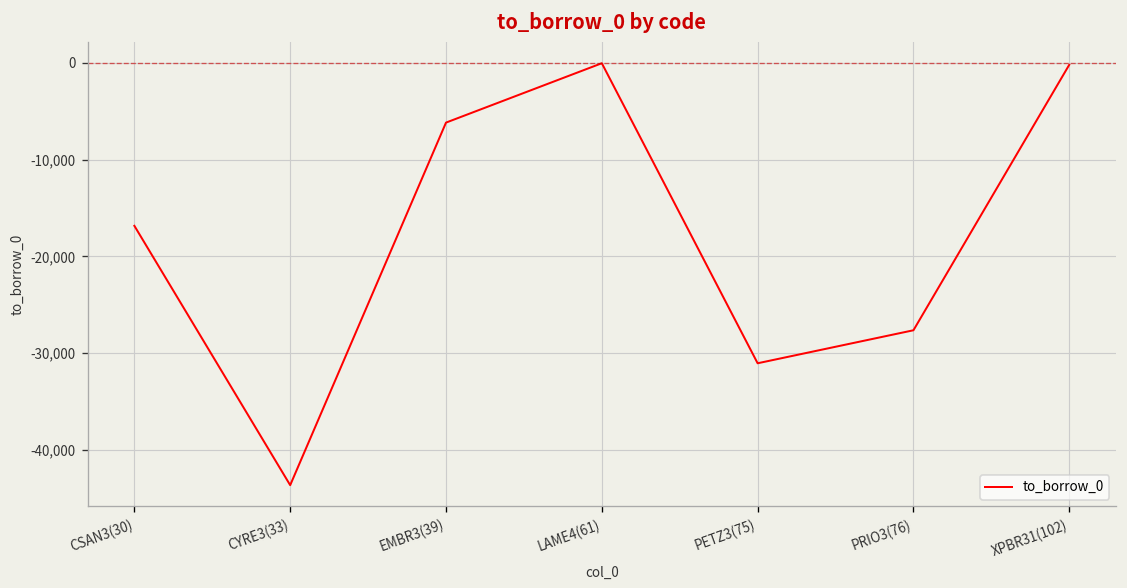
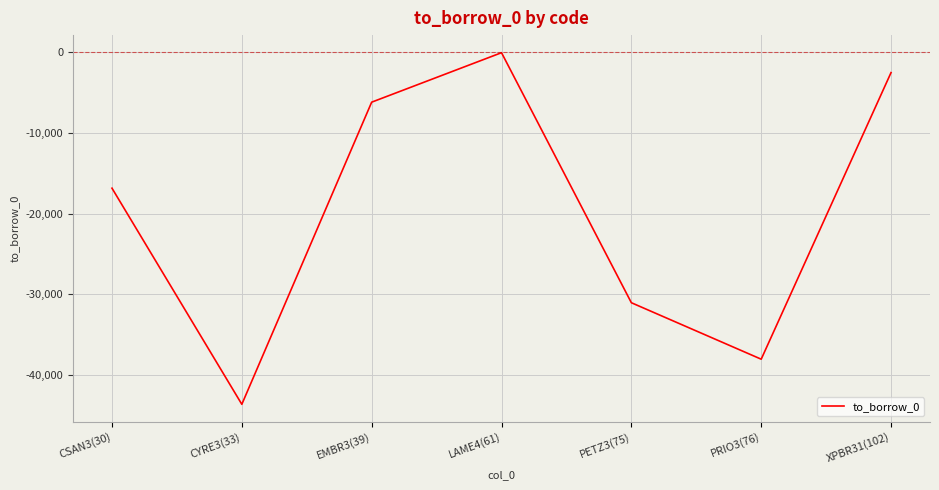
  {
    "CSAN3(30)": "-17,000",
    "CYRE3(33)": "-44,000",
    "EMBR3(39)": "-6,000",
    "LAME4(61)": "0",
    "PETZ3(75)": "-31,000",
-   "PRIO3(76)": "-28,000",
-   "XPBR31(102)": "0"
+   "PRIO3(76)": "-38,000",
+   "XPBR31(102)": "-3,000"
  }
